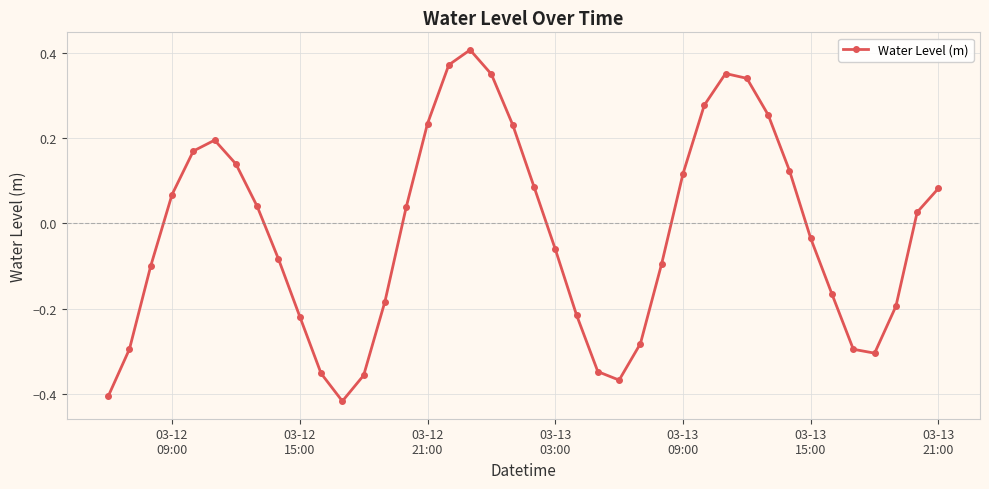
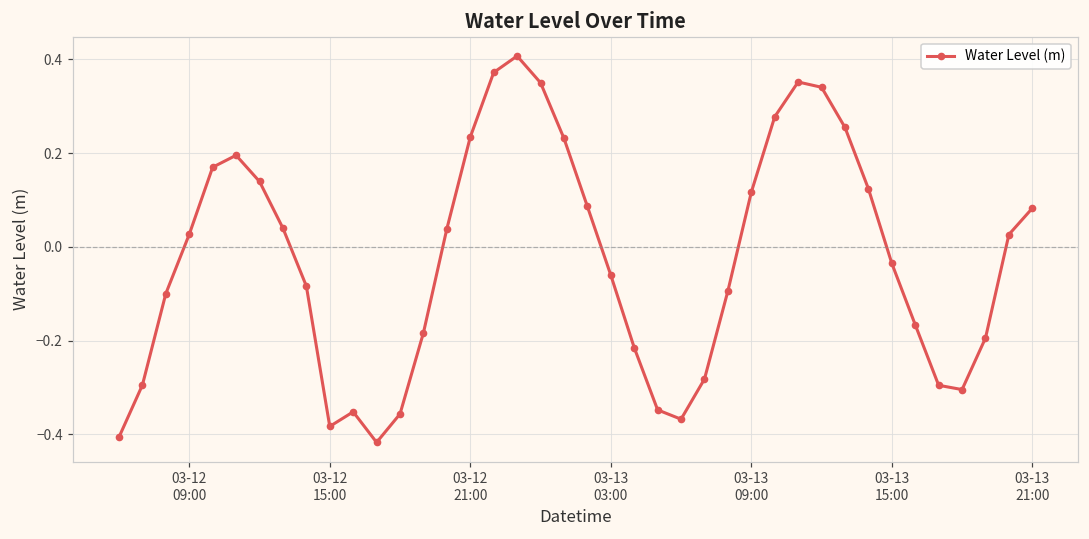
  {
-   "03-12 09:00": 0.07,
-   "03-12 15:00": -0.22,
+   "03-12 09:00": 0.03,
+   "03-12 15:00": -0.38,
    "03-12 21:00": 0.23,
    "03-13 03:00": -0.06,
    "03-13 09:00": 0.12,
    "03-13 15:00": -0.04,
    "03-13 21:00": 0.08
  }
